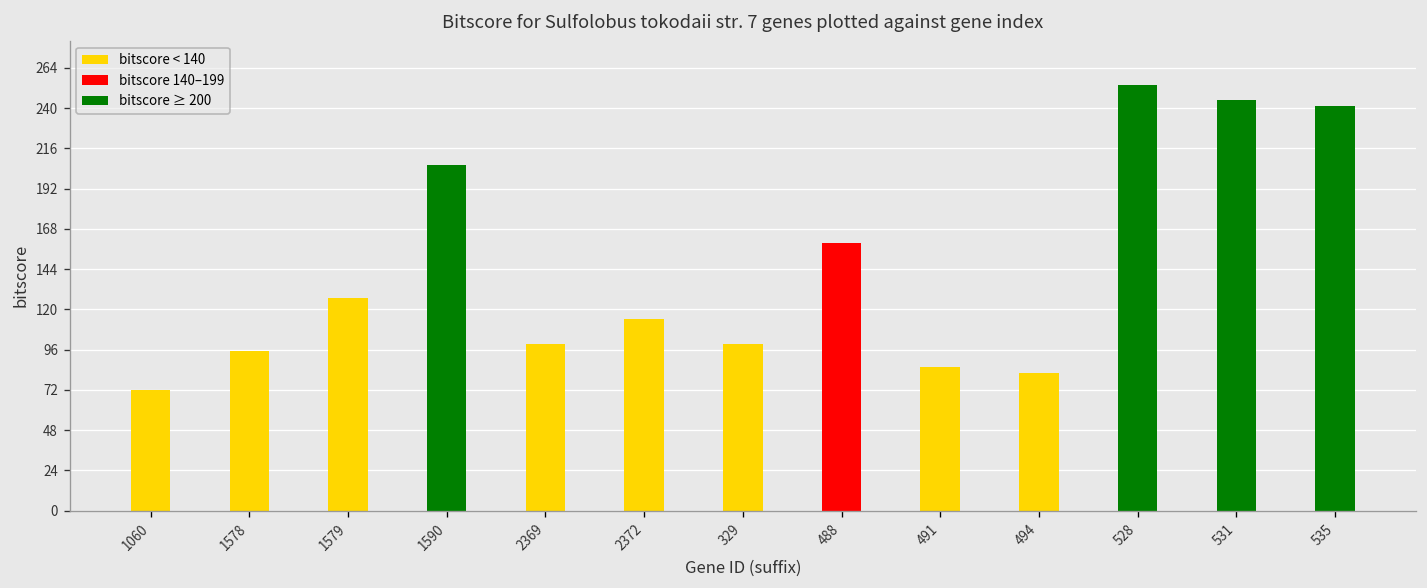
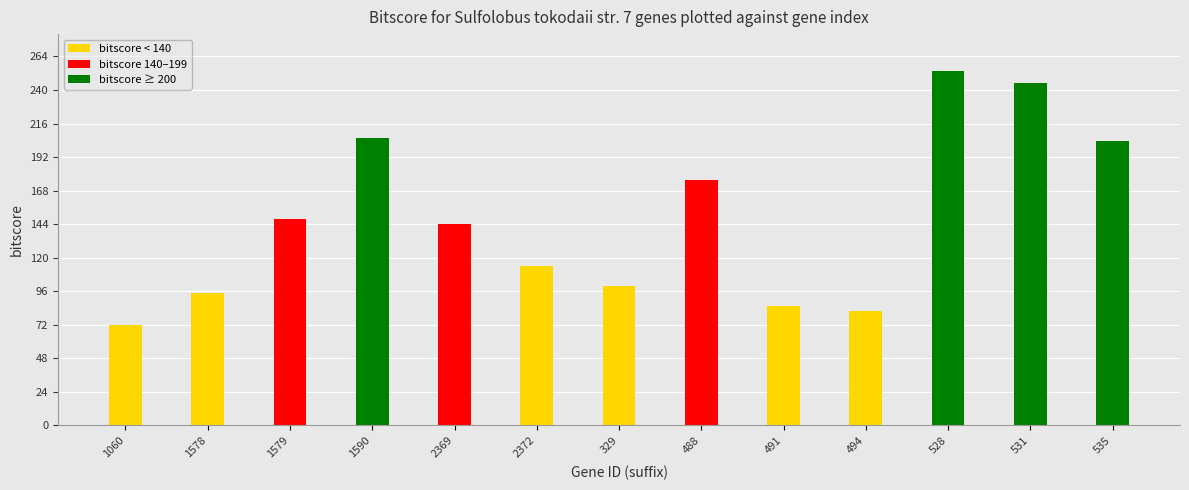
  {
    "1060": 72,
    "1578": 95,
-   "1579": 127,
+   "1579": 148,
    "1590": 206,
-   "2369": 99,
+   "2369": 144,
    "2372": 114,
    "329": 100,
-   "488": 160,
+   "488": 176,
    "491": 86,
    "494": 82,
    "528": 254,
    "531": 245,
-   "535": 241
+   "535": 204
  }
